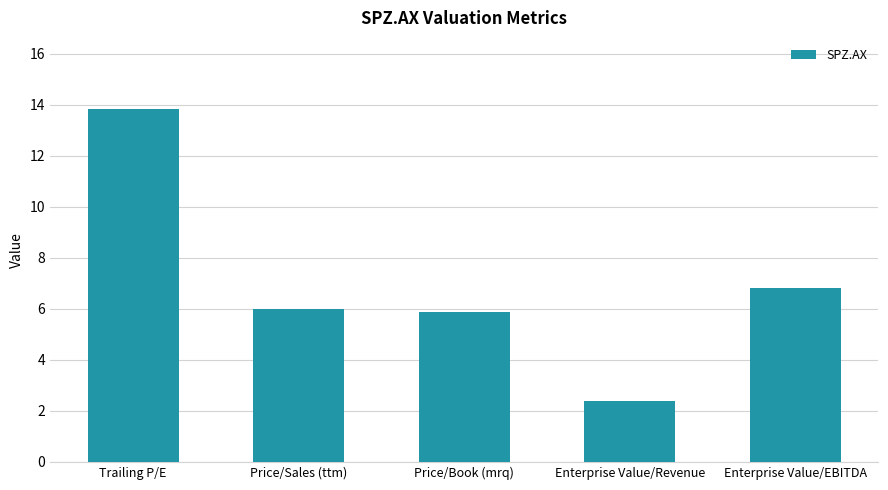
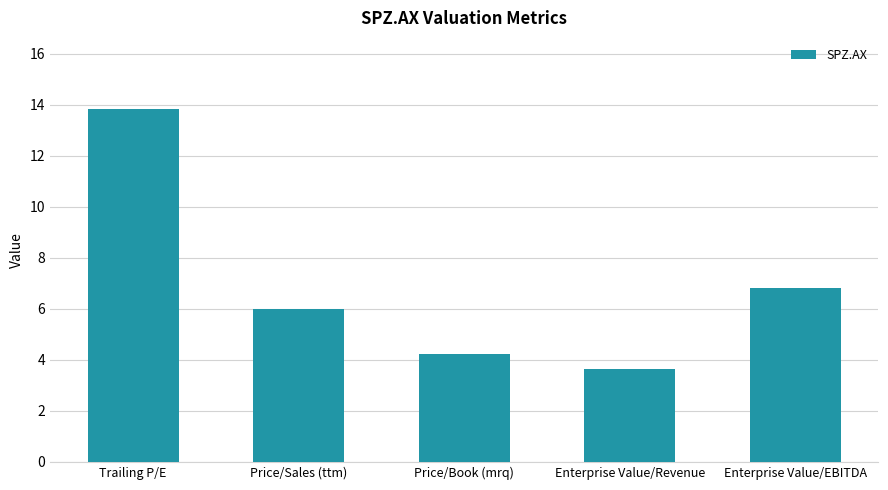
  {
    "Trailing P/E": 13.9,
    "Price/Sales (ttm)": 6.0,
-   "Price/Book (mrq)": 5.9,
-   "Enterprise Value/Revenue": 2.4,
+   "Price/Book (mrq)": 4.2,
+   "Enterprise Value/Revenue": 3.7,
    "Enterprise Value/EBITDA": 6.8
  }
